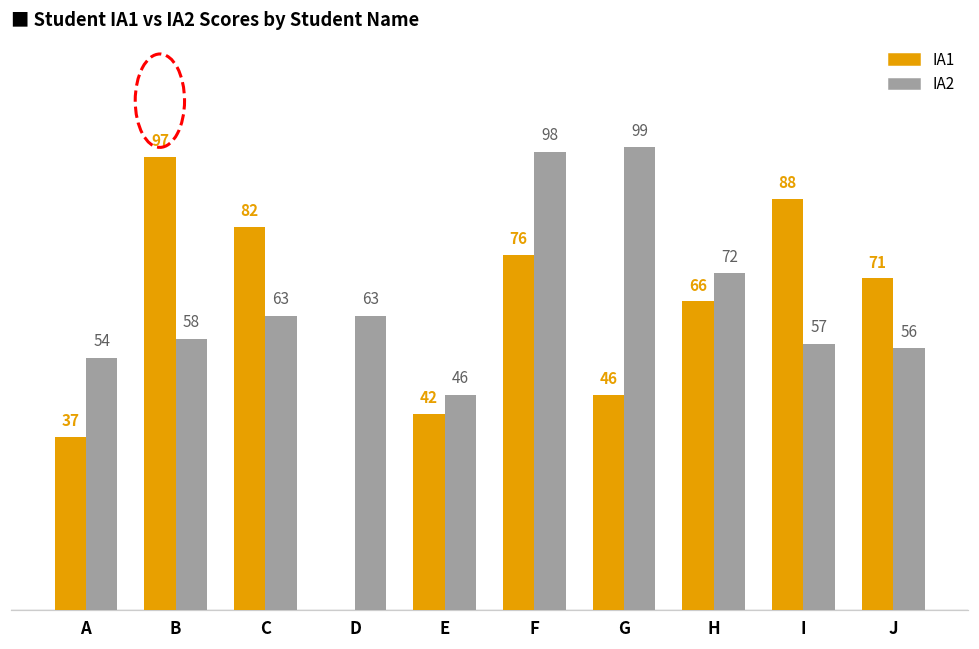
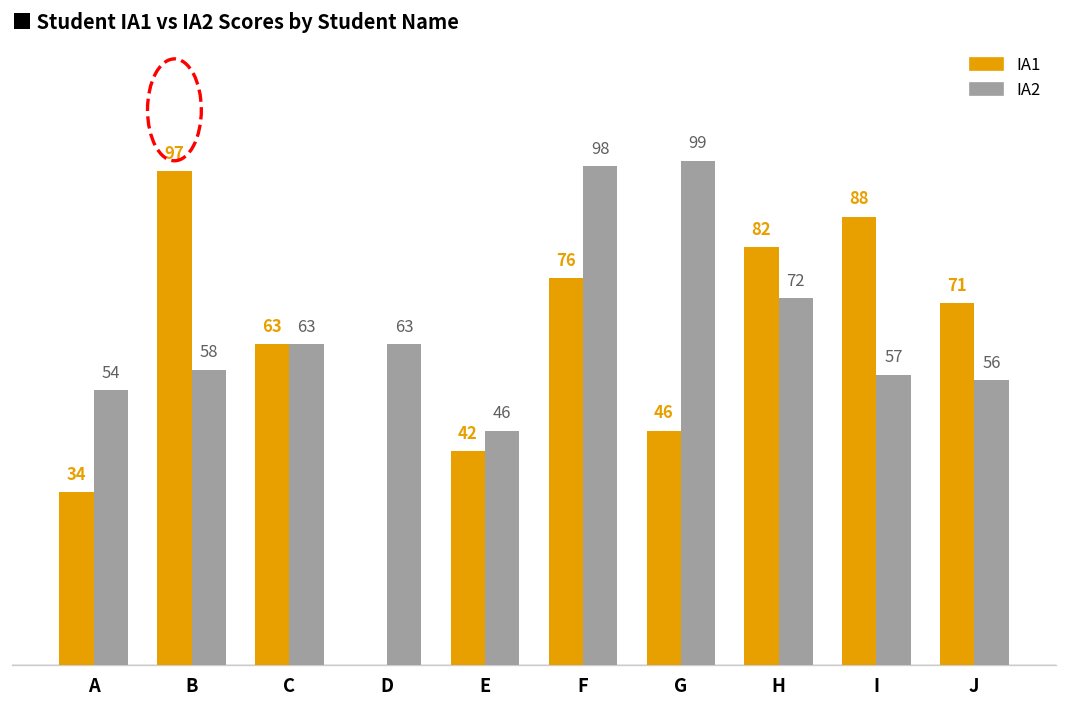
  {
    "IA1": {
-     "A": 37,
+     "A": 34,
      "B": 97,
-     "C": 82,
+     "C": 63,
      "E": 42,
      "F": 76,
      "G": 46,
-     "H": 66,
+     "H": 82,
      "I": 88,
      "J": 71
    },
    "IA2": {
      "A": 54,
      "B": 58,
      "C": 63,
      "D": 63,
      "E": 46,
      "F": 98,
      "G": 99,
      "H": 72,
      "I": 57,
      "J": 56
    }
  }
